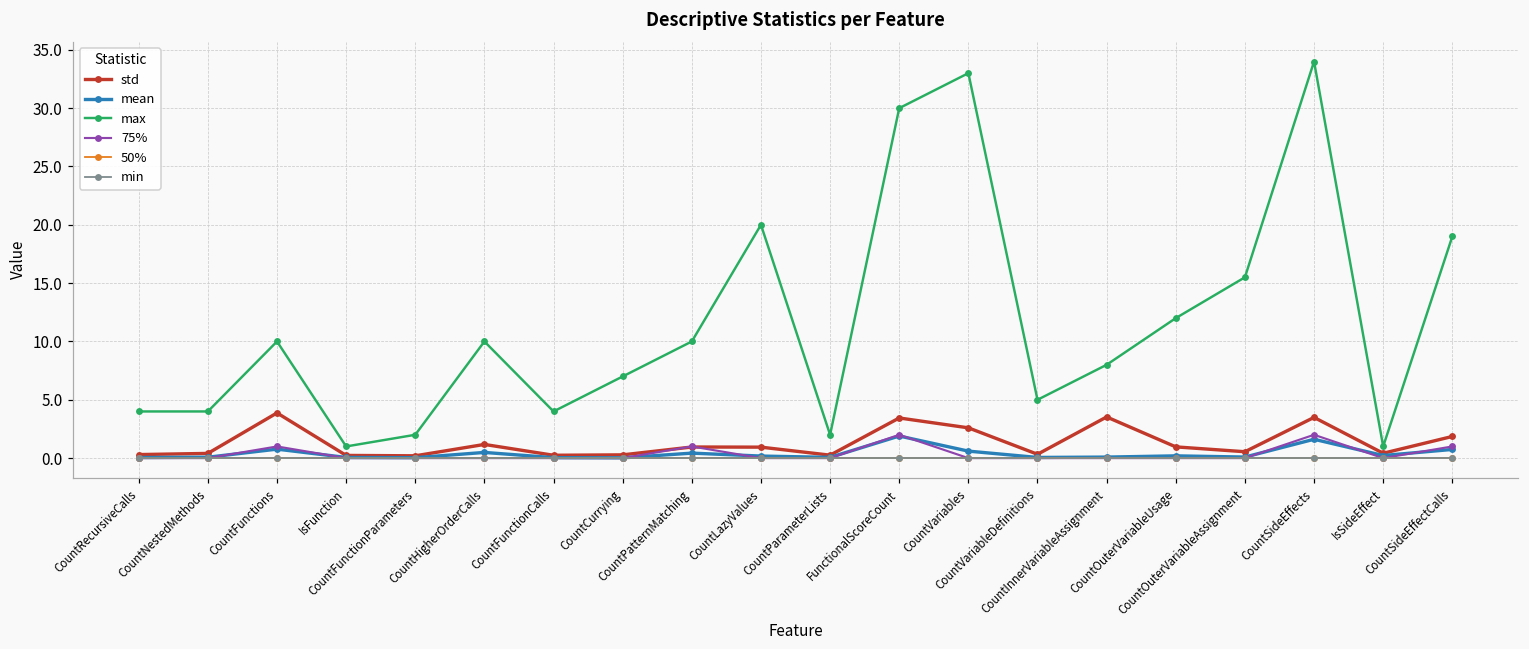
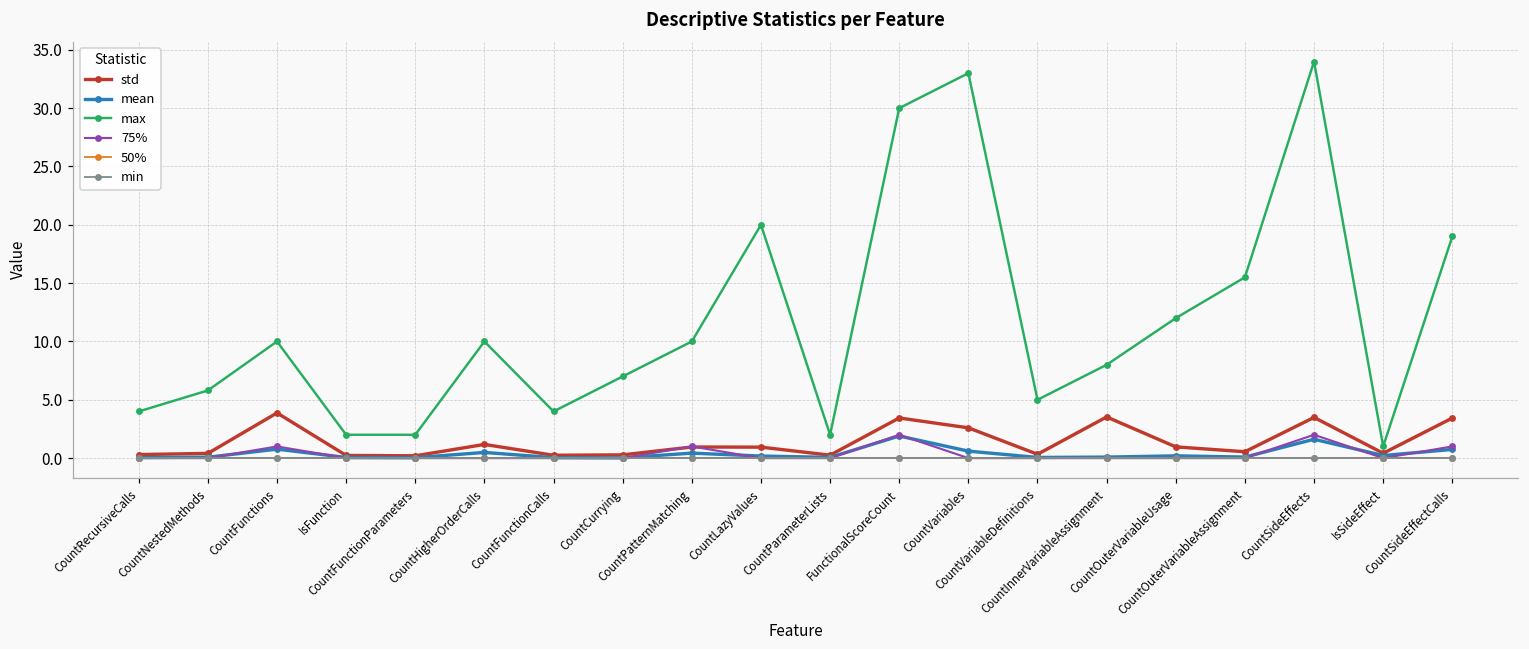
  {
    "std": {
      "CountRecursiveCalls": 0.3,
      "CountNestedMethods": 0.4,
      "CountFunctions": 3.9,
      "CountHigherOrderCalls": 1.2,
      "CountCurrying": 0.3,
      "CountLazyValues": 0.9,
      "FunctionalScoreCount": 3.4,
      "CountVariables": 2.6,
      "CountVariableDefinitions": 0.3,
      "CountInnerVariableAssignment": 3.5,
      "CountOuterVariableUsage": 1.0,
      "CountOuterVariableAssignment": 0.5,
      "CountSideEffects": 3.5,
-     "CountSideEffectCalls": 1.9
+     "CountSideEffectCalls": 3.4
    },
    "mean": {
      "CountHigherOrderCalls": 0.5,
      "CountPatternMatching": 0.4,
      "CountVariables": 0.6,
      "CountSideEffects": 1.6,
      "CountSideEffectCalls": 0.7
    },
    "max": {
      "CountRecursiveCalls": 4.0,
-     "CountNestedMethods": 4.0,
+     "CountNestedMethods": 5.8,
      "CountFunctions": 10.0,
-     "IsFunction": 1,
+     "IsFunction": 2,
      "CountFunctionParameters": 2.0,
      "CountHigherOrderCalls": 10.0,
      "CountFunctionCalls": 4.0,
      "CountCurrying": 7.0,
      "CountPatternMatching": 10.0,
      "CountLazyValues": 20.0,
      "CountParameterLists": 2.0,
      "FunctionalScoreCount": 30.0,
      "CountVariables": 33.0,
      "CountVariableDefinitions": 5.0,
      "CountInnerVariableAssignment": 8.0,
      "CountOuterVariableUsage": 12.0,
      "CountOuterVariableAssignment": 15.5,
      "CountSideEffects": 34.0,
      "IsSideEffect": 1.0,
      "CountSideEffectCalls": 19.0
    },
    "75%": {
      "CountSideEffects": 2.0,
      "CountSideEffectCalls": 1.0
    },
    "min": {
      "CountFunctions": 0.0,
      "CountPatternMatching": 0.0,
      "FunctionalScoreCount": 0.0,
      "CountSideEffects": 0.0,
      "CountSideEffectCalls": 0.0
    }
  }
